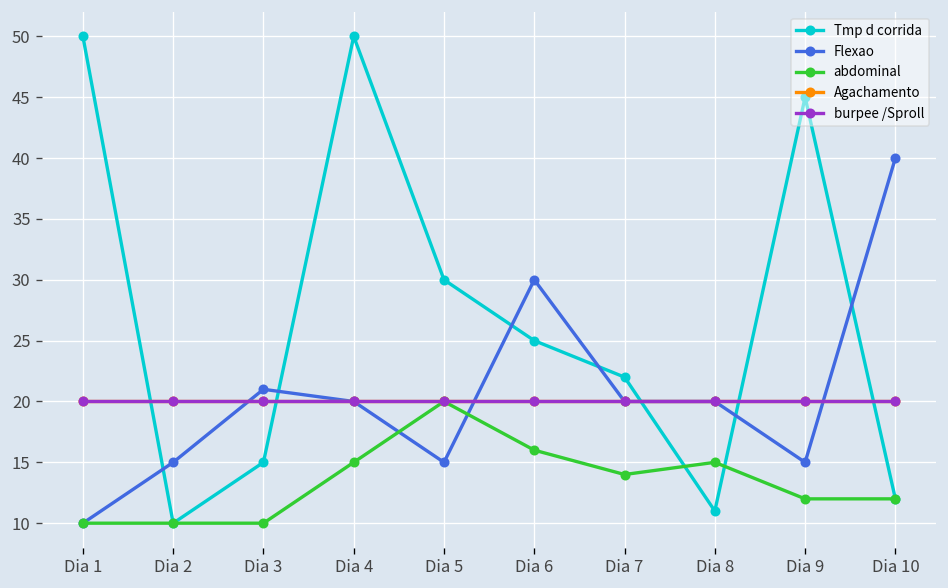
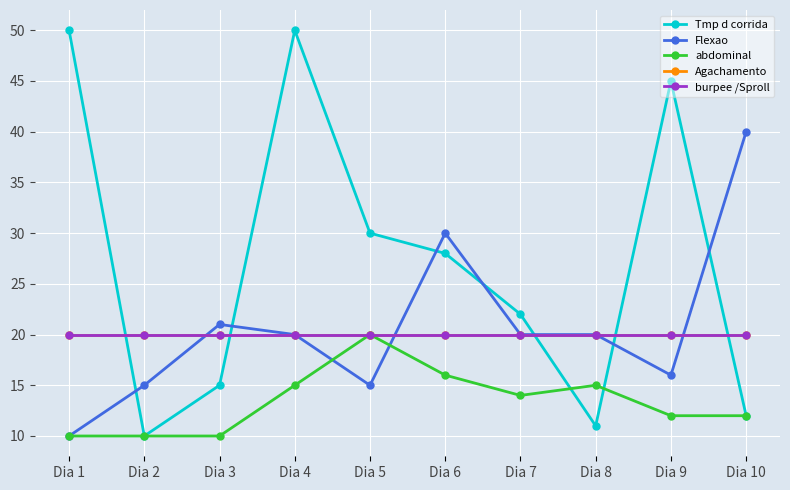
  {
    "Tmp d corrida": {
      "Dia 1": 50,
      "Dia 3": 15,
      "Dia 4": 50,
      "Dia 5": 30,
-     "Dia 6": 25,
+     "Dia 6": 28,
      "Dia 7": 22,
      "Dia 8": 11
    },
    "Flexao": {
      "Dia 2": 15,
      "Dia 3": 21,
      "Dia 5": 15,
      "Dia 6": 30,
-     "Dia 9": 15,
+     "Dia 9": 16,
      "Dia 10": 40
    },
    "abdominal": {
      "Dia 3": 10,
      "Dia 4": 15,
      "Dia 6": 16,
      "Dia 7": 14,
      "Dia 8": 15,
      "Dia 9": 12
    },
    "burpee /Sproll": {
      "Dia 1": 20,
      "Dia 2": 20,
      "Dia 3": 20,
      "Dia 6": 20,
      "Dia 9": 20,
      "Dia 10": 20
    }
  }
